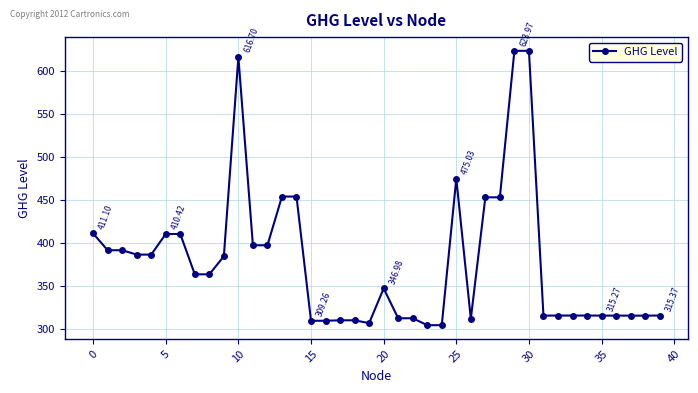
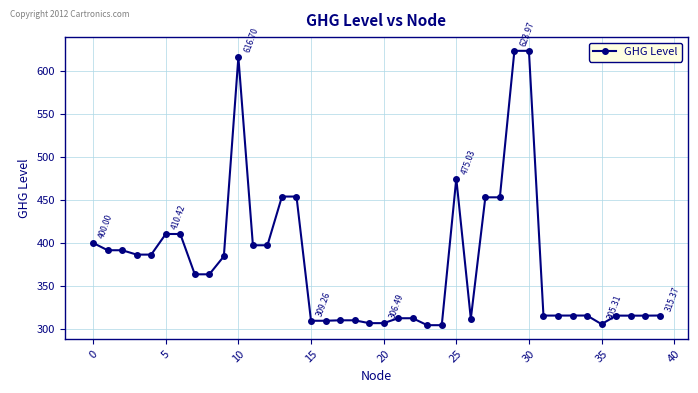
  {
-   "0": 411.10,
+   "0": 400.00,
    "10": 616.70,
-   "20": 346.98,
+   "20": 306.49,
    "25": 475.03,
    "30": 623.97,
-   "35": 315.27
+   "35": 305.31
  }
